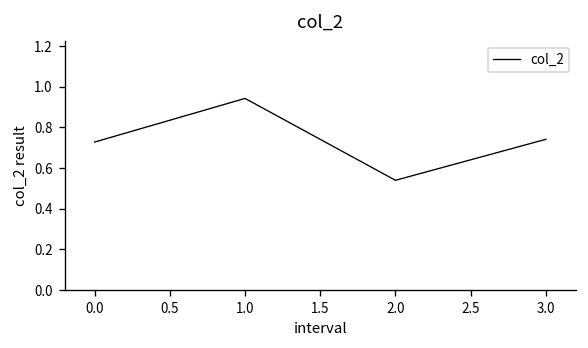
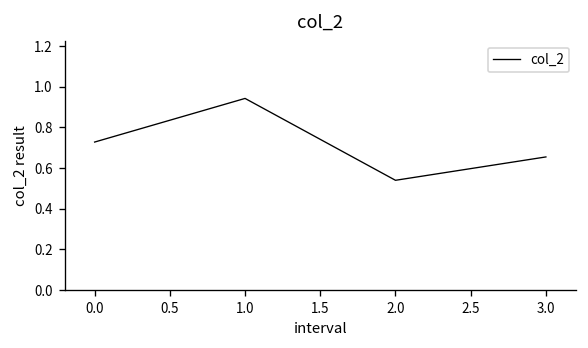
  {
    "0.0": 0.73,
    "1.0": 0.94,
    "2.0": 0.54,
-   "3.0": 0.74
+   "3.0": 0.66
  }
